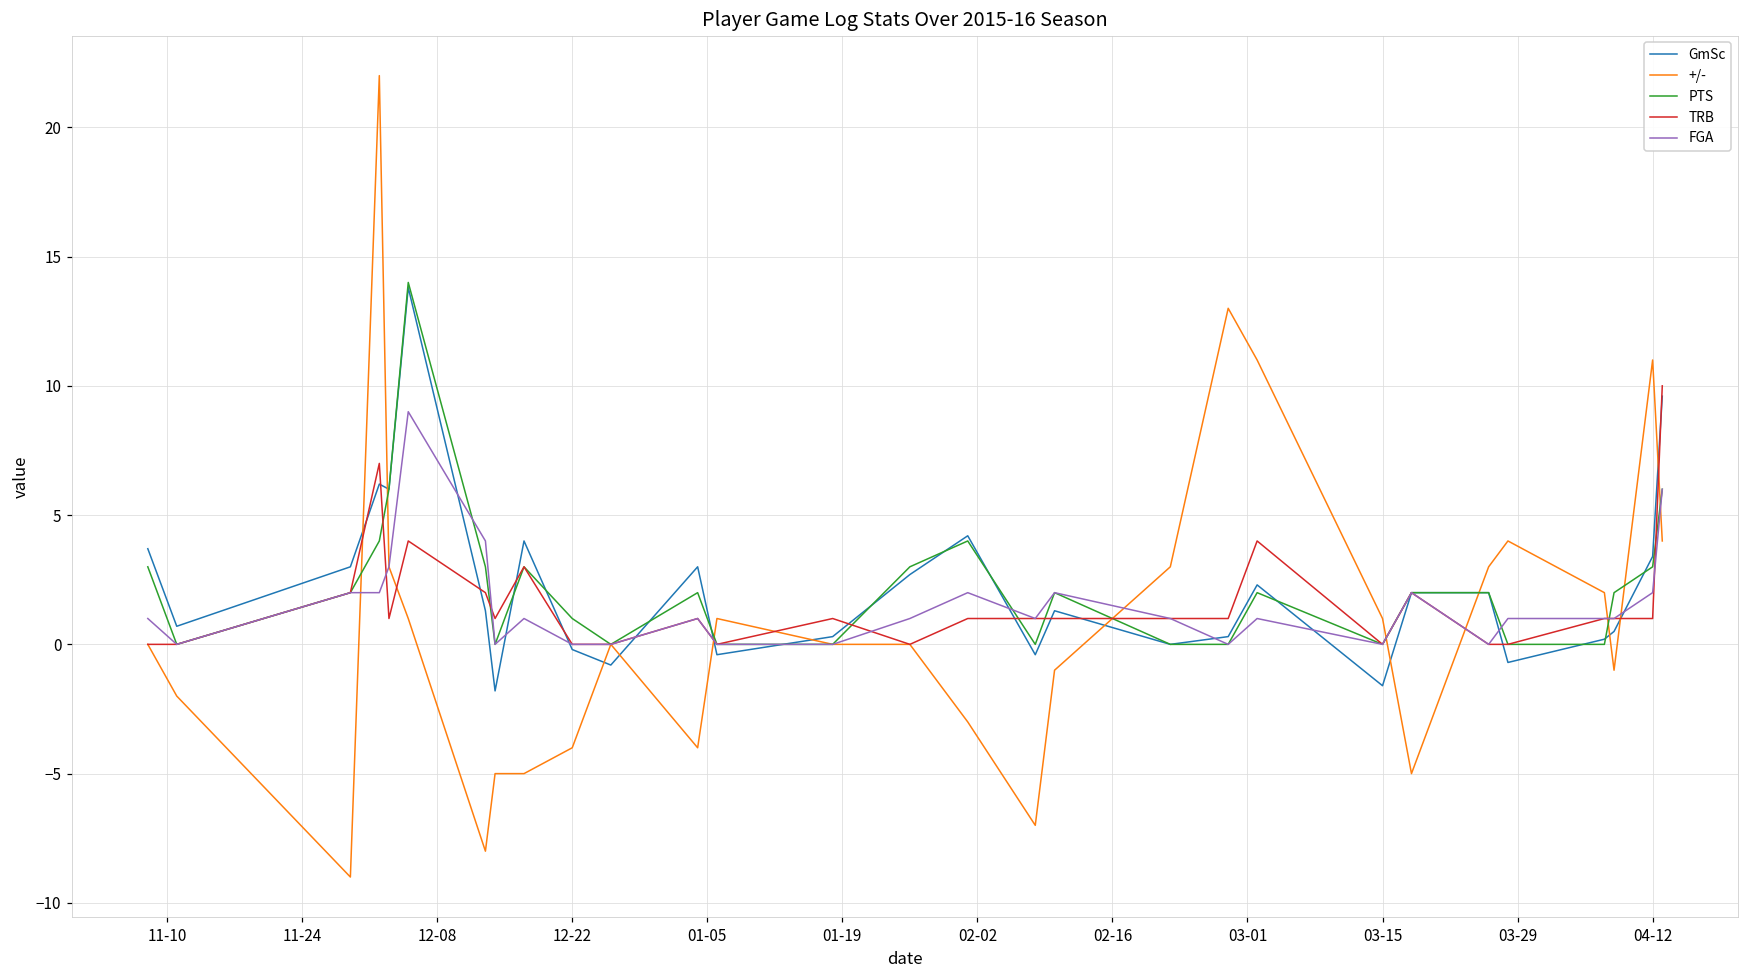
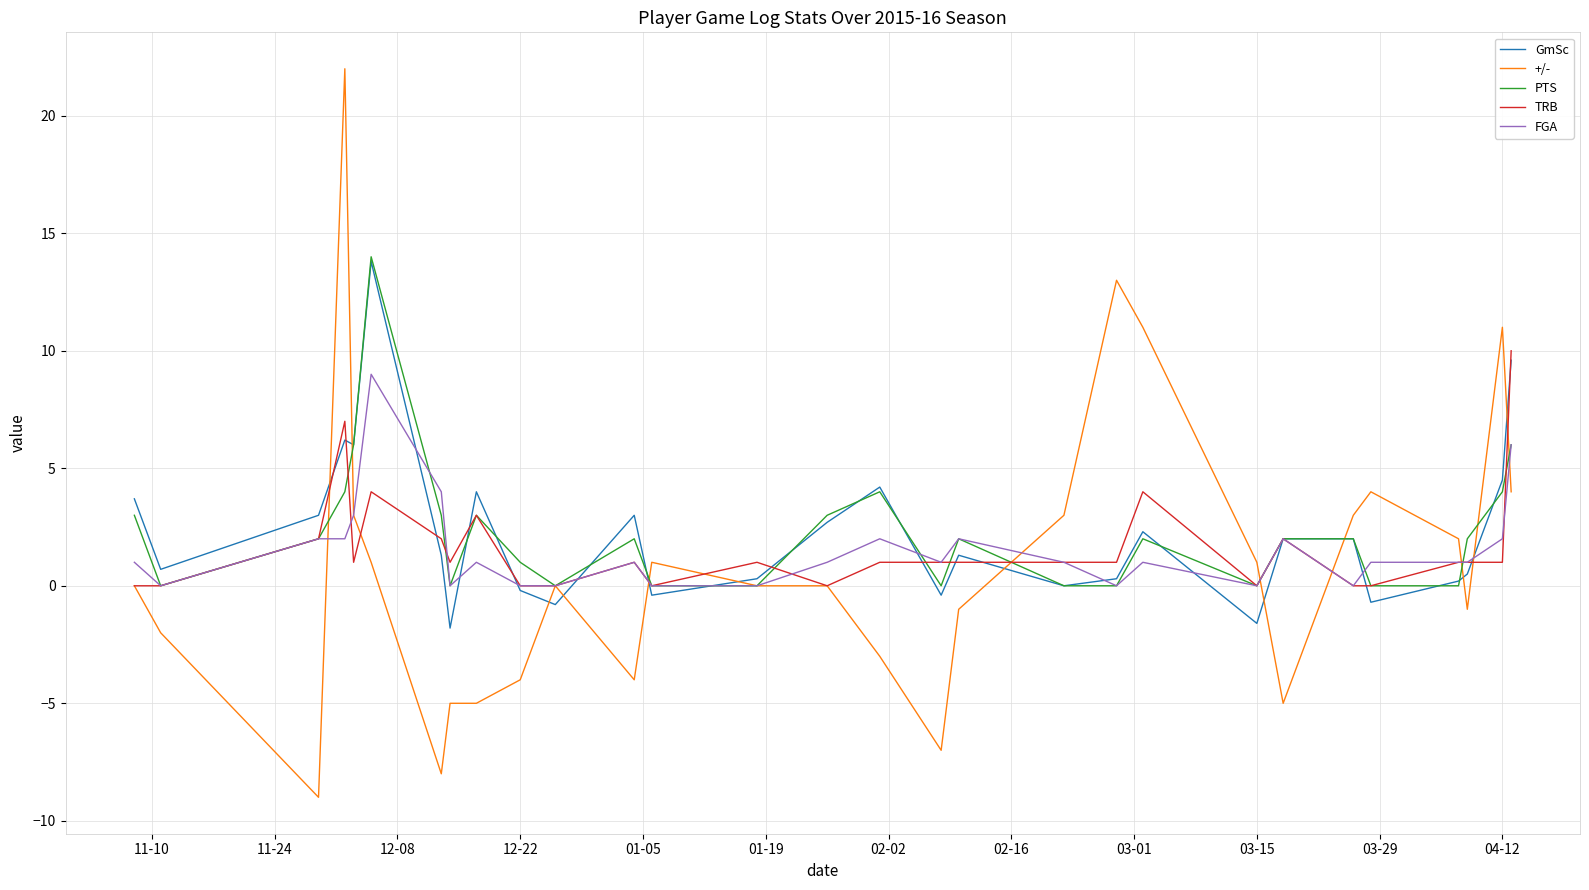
  {
    "GmSc": {
      "12-22": -0.2,
      "03-15": -1.6,
-     "04-12": 3.4
+     "04-12": 4.5
    },
    "+/-": {
      "12-22": -4.0,
      "03-15": 1.0,
      "04-12": 11.0
    },
    "PTS": {
      "12-22": 1,
-     "04-12": 3
+     "04-12": 4
    },
    "TRB": {
      "04-12": 1.0
    },
    "FGA": {
      "04-12": 2.0
    }
  }
